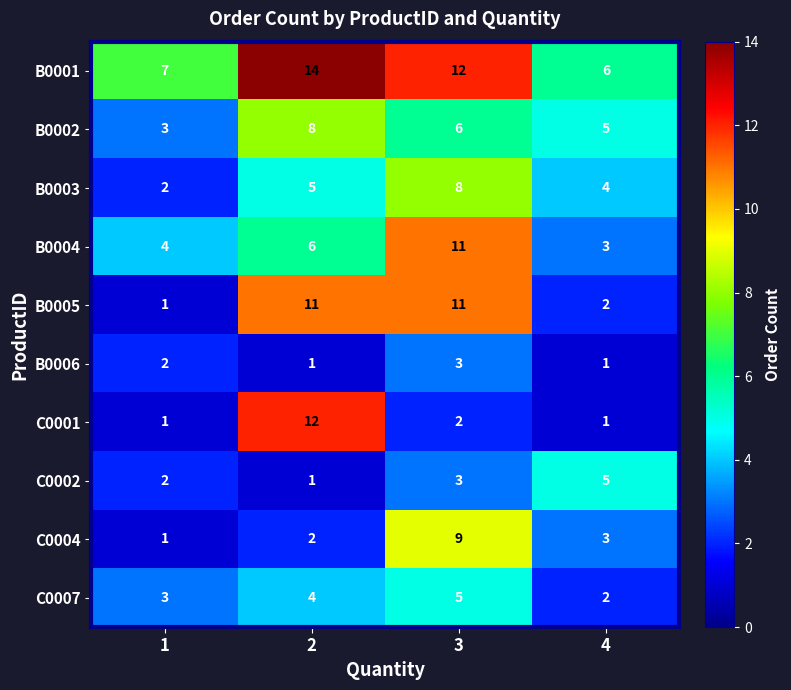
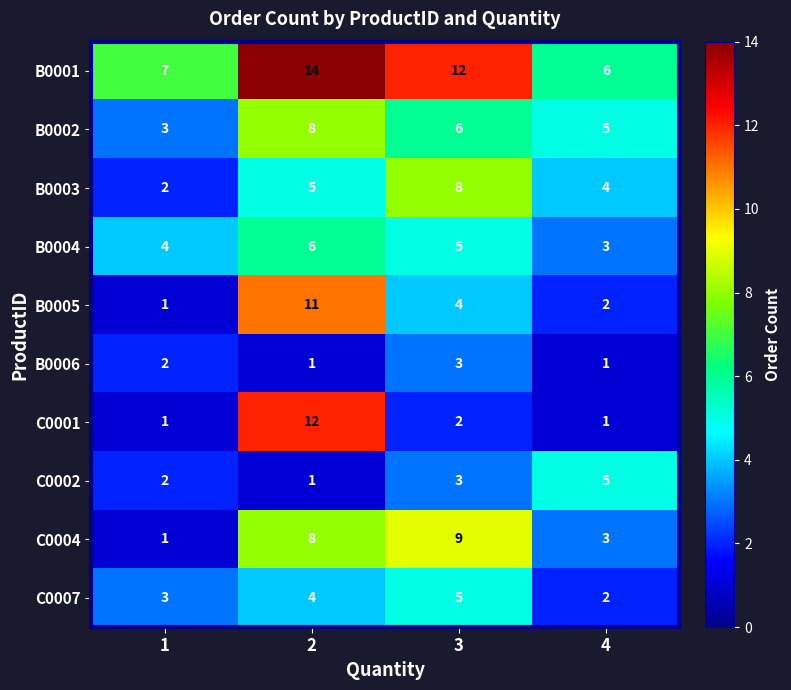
  {
    "B0001": {
      "1": 7,
      "2": 14,
      "3": 12,
      "4": 6
    },
    "B0002": {
      "1": 3,
      "2": 8,
      "3": 6,
      "4": 5
    },
    "B0003": {
      "1": 2,
      "2": 5,
      "3": 8,
      "4": 4
    },
    "B0004": {
      "1": 4,
      "2": 6,
-     "3": 11,
+     "3": 5,
      "4": 3
    },
    "B0005": {
      "1": 1,
      "2": 11,
-     "3": 11,
+     "3": 4,
      "4": 2
    },
    "B0006": {
      "1": 2,
      "2": 1,
      "3": 3,
      "4": 1
    },
    "C0001": {
      "1": 1,
      "2": 12,
      "3": 2,
      "4": 1
    },
    "C0002": {
      "1": 2,
      "2": 1,
      "3": 3,
      "4": 5
    },
    "C0004": {
      "1": 1,
-     "2": 2,
+     "2": 8,
      "3": 9,
      "4": 3
    },
    "C0007": {
      "1": 3,
      "2": 4,
      "3": 5,
      "4": 2
    }
  }
